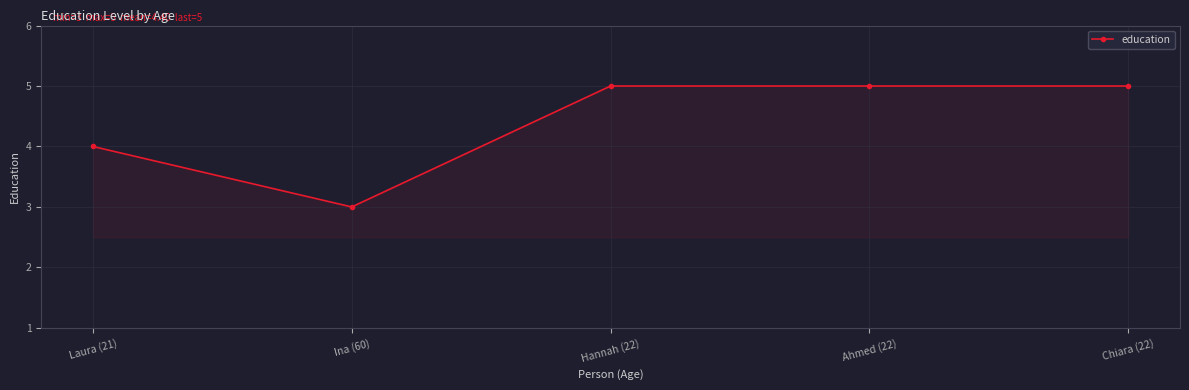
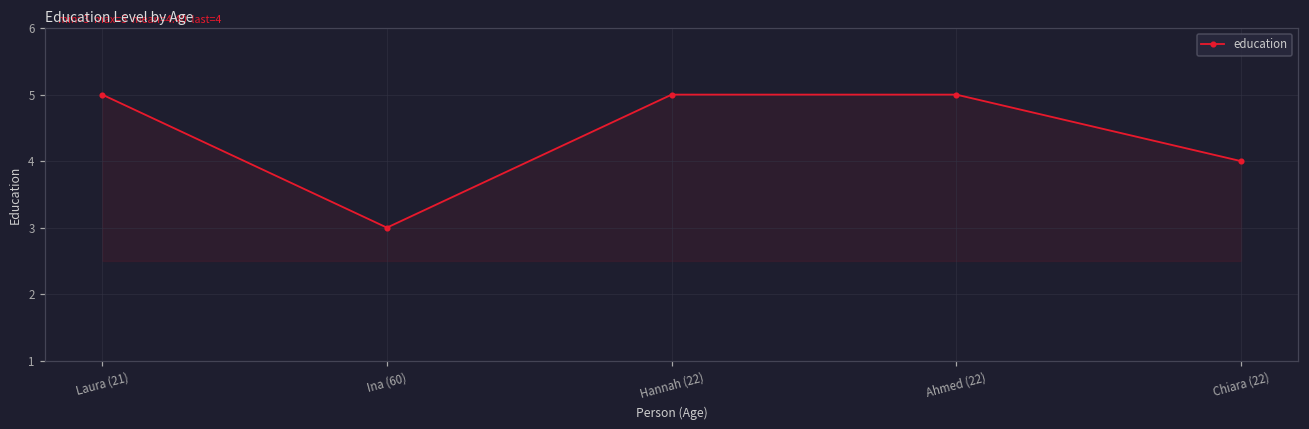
  {
-   "Laura (21)": 4,
-   "Chiara (22)": 5
+   "Laura (21)": 5,
+   "Chiara (22)": 4
  }
